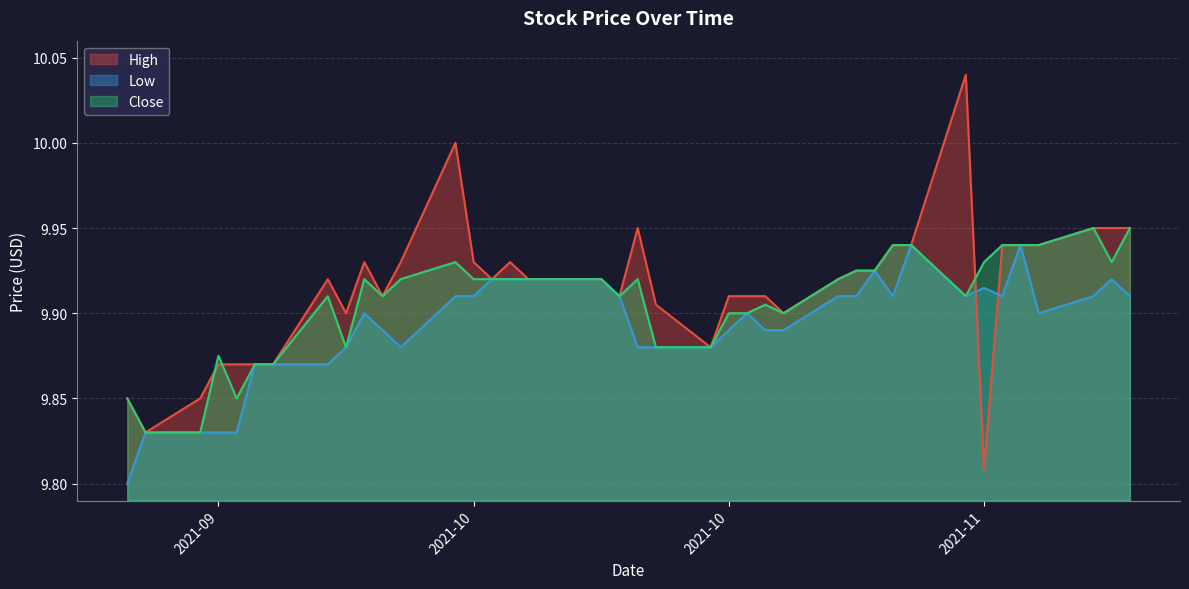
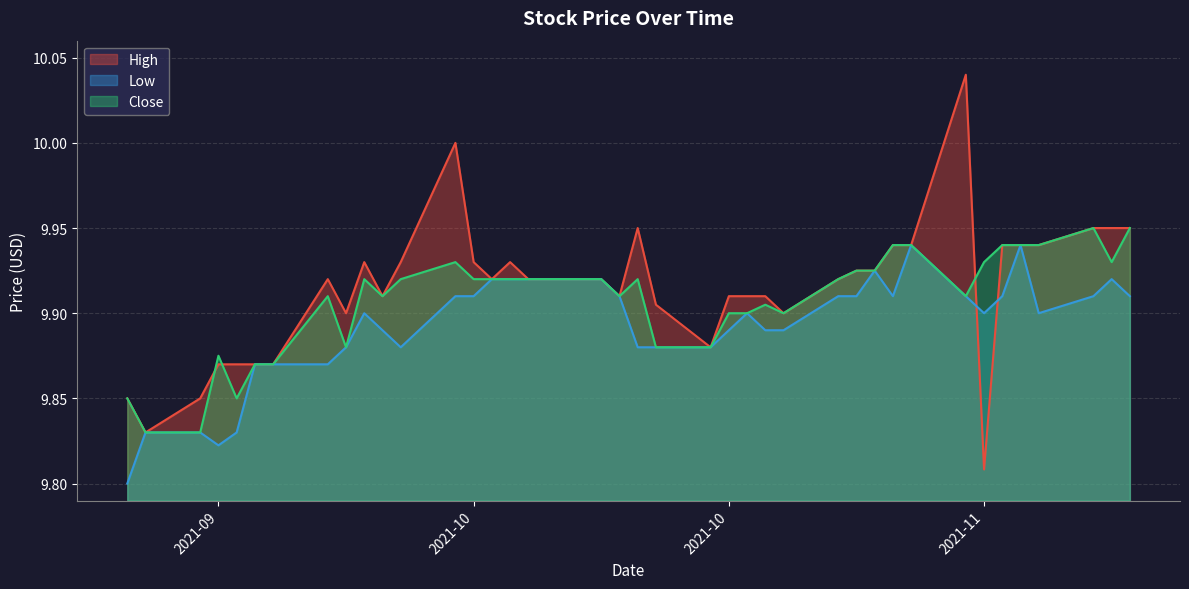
  {
    "High": {
      "2021-09": 9.870,
      "2021-11": 9.808
    },
    "Low": {
-     "2021-09": 9.830,
-     "2021-11": 9.915
+     "2021-09": 9.822,
+     "2021-11": 9.900
    },
    "Close": {
      "2021-09": 9.875,
      "2021-11": 9.930
    }
  }
